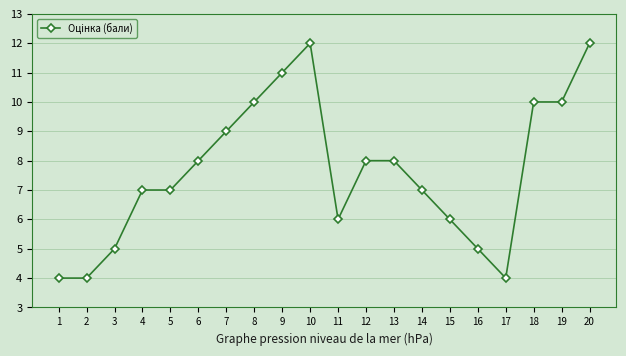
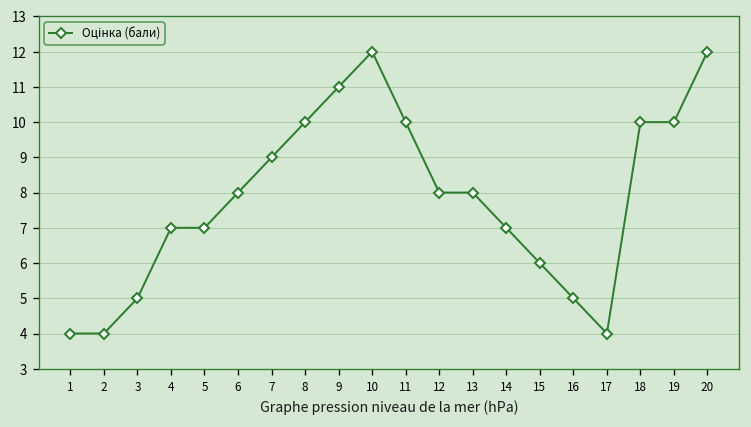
  {
    "1": 4,
    "2": 4,
    "3": 5,
    "4": 7,
    "5": 7,
    "6": 8,
    "7": 9,
    "8": 10,
    "9": 11,
    "10": 12,
-   "11": 6,
+   "11": 10,
    "12": 8,
    "13": 8,
    "14": 7,
    "15": 6,
    "16": 5,
    "17": 4,
    "18": 10,
    "19": 10,
    "20": 12
  }
